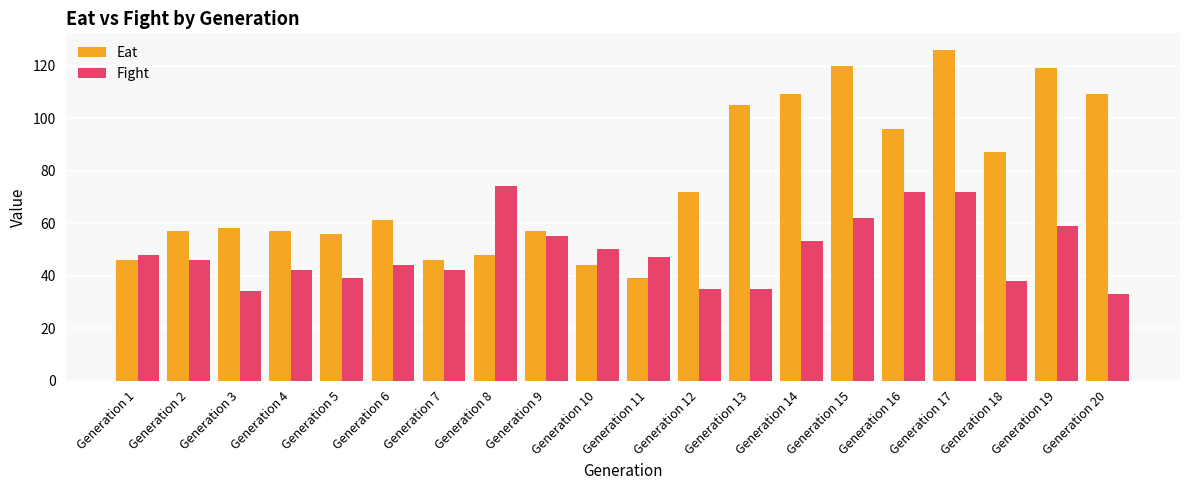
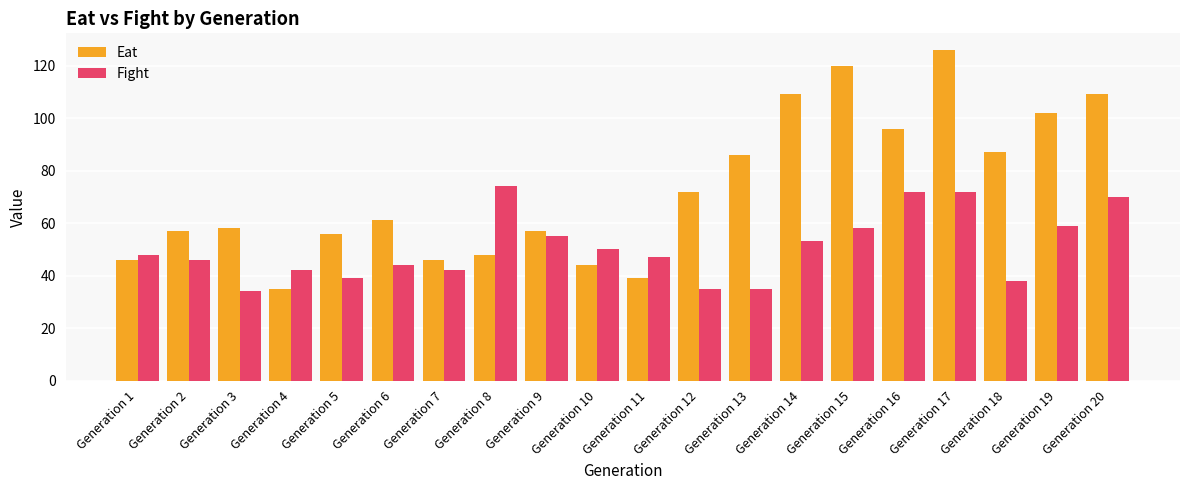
  {
    "Eat": {
      "Generation 1": 46,
      "Generation 2": 57,
      "Generation 3": 58,
-     "Generation 4": 57,
+     "Generation 4": 35,
      "Generation 5": 56,
      "Generation 6": 61,
      "Generation 7": 46,
      "Generation 8": 48,
      "Generation 9": 57,
      "Generation 10": 44,
      "Generation 11": 39,
      "Generation 12": 72,
-     "Generation 13": 105,
+     "Generation 13": 86,
      "Generation 14": 109,
      "Generation 15": 120,
      "Generation 16": 96,
      "Generation 17": 126,
      "Generation 18": 87,
-     "Generation 19": 119,
+     "Generation 19": 102,
      "Generation 20": 109
    },
    "Fight": {
      "Generation 1": 48,
      "Generation 2": 46,
      "Generation 3": 34,
      "Generation 4": 42,
      "Generation 5": 39,
      "Generation 6": 44,
      "Generation 7": 42,
      "Generation 8": 74,
      "Generation 9": 55,
      "Generation 10": 50,
      "Generation 11": 47,
      "Generation 12": 35,
      "Generation 13": 35,
      "Generation 14": 53,
-     "Generation 15": 62,
+     "Generation 15": 58,
      "Generation 16": 72,
      "Generation 17": 72,
      "Generation 18": 38,
      "Generation 19": 59,
-     "Generation 20": 33
+     "Generation 20": 70
    }
  }
